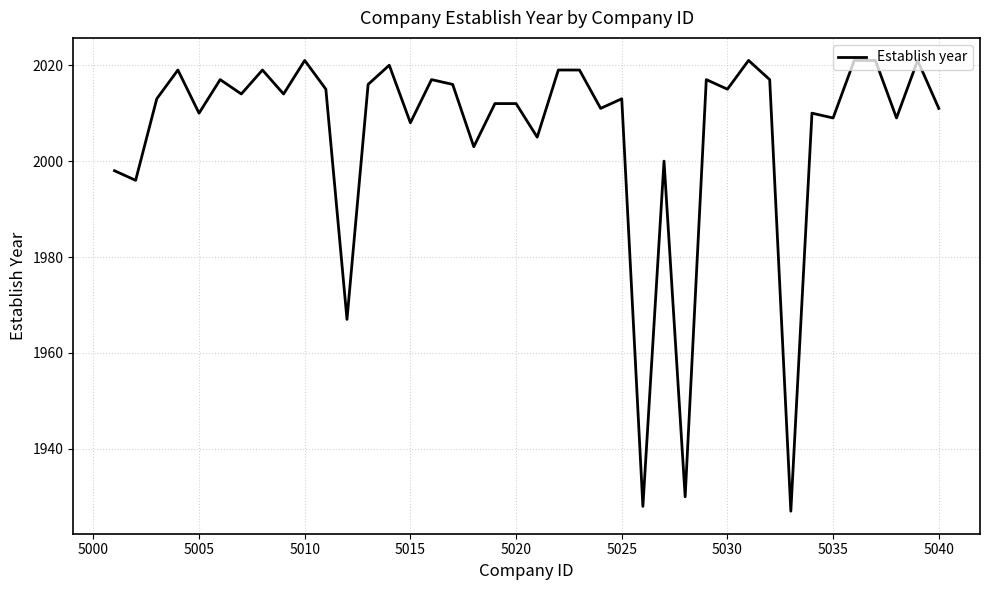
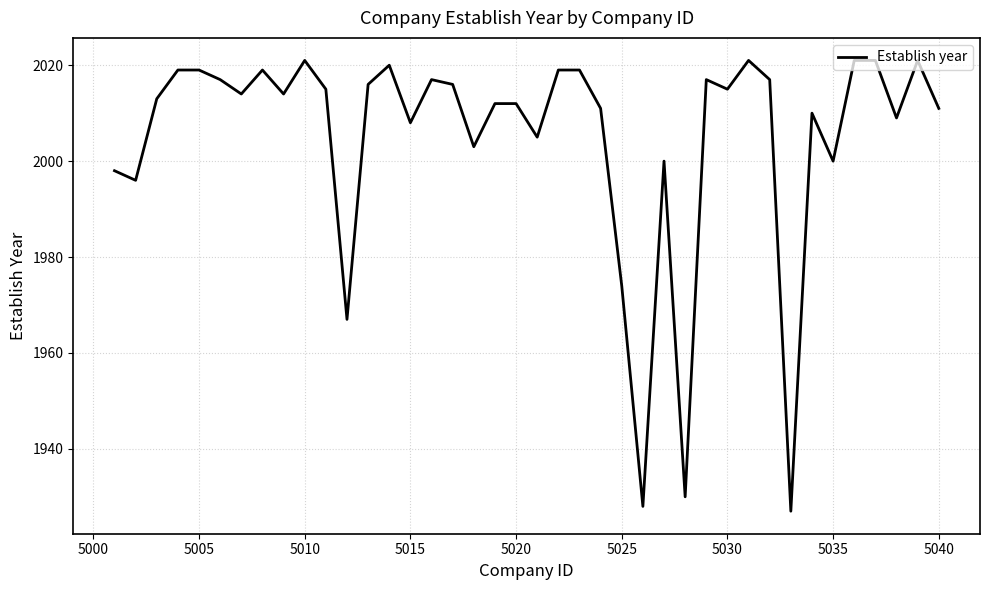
  {
-   "5005": 2010,
+   "5005": 2019,
    "5010": 2021,
    "5015": 2008,
    "5020": 2012,
-   "5025": 2013,
+   "5025": 1974,
    "5030": 2015,
-   "5035": 2009,
+   "5035": 2000,
    "5040": 2011
  }
